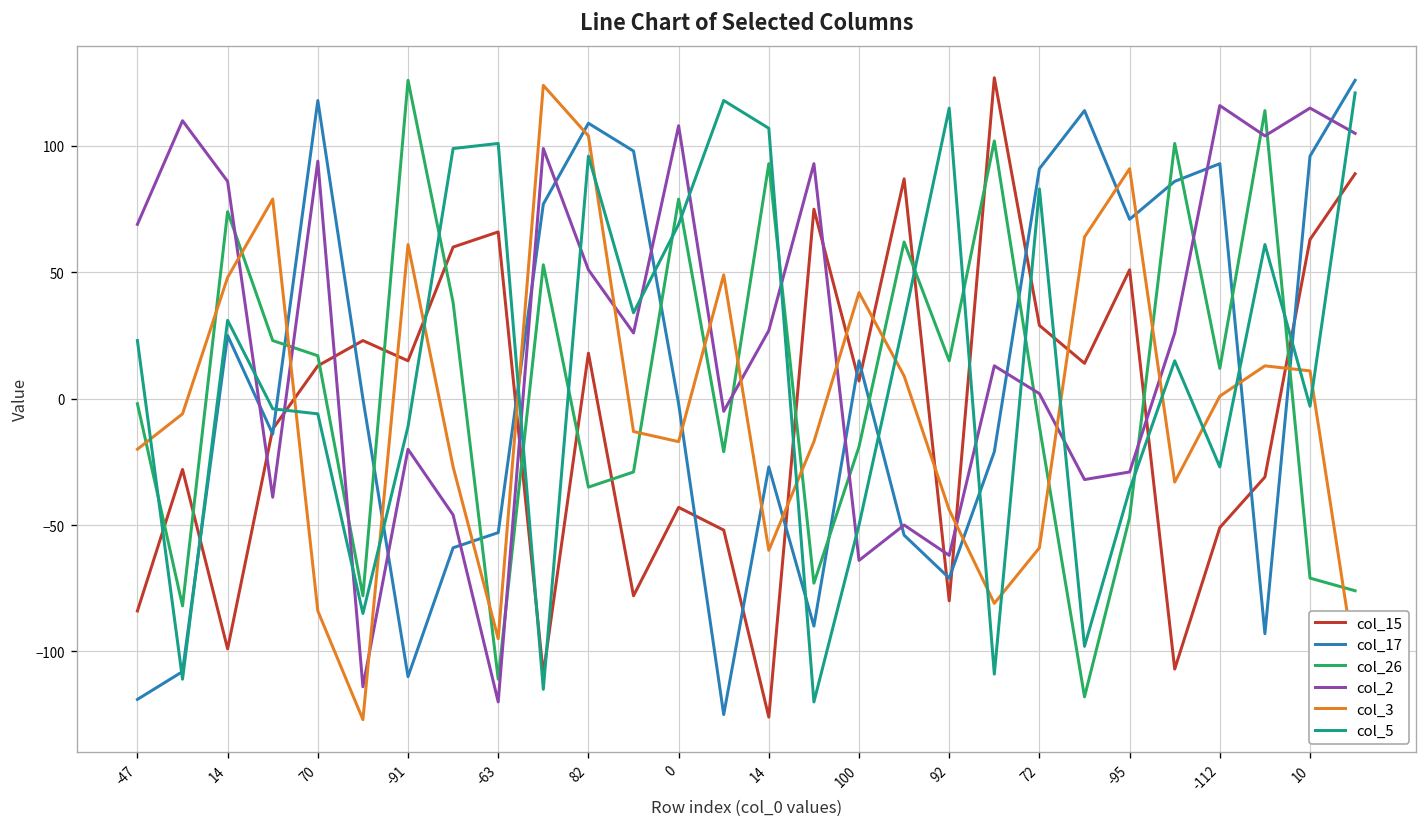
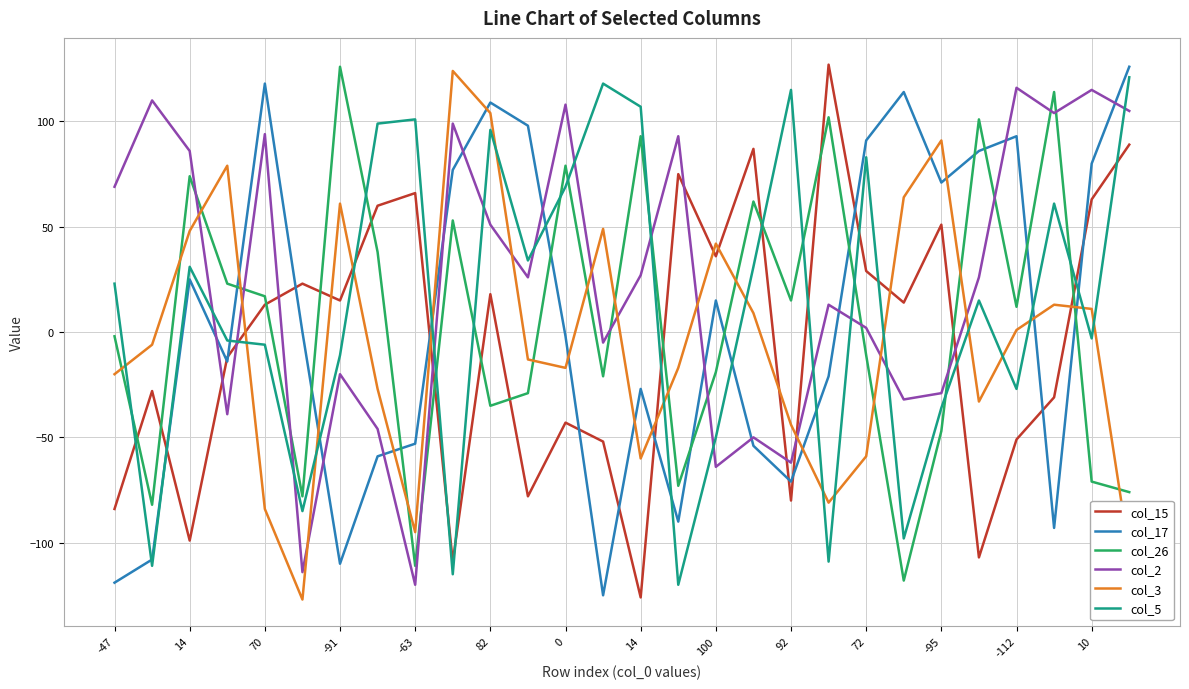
  {
    "col_15": {
      "-47": -84,
      "70": 13,
      "-91": 15,
      "-63": 66,
      "82": 18,
      "0": -43,
-     "100": 7,
+     "100": 36,
      "92": -80,
      "72": 29,
      "-95": 51,
      "-112": -51,
      "10": 63
    },
    "col_17": {
      "-47": -119,
      "70": 118,
      "-91": -110,
      "-63": -53,
      "82": 109,
      "0": -2,
      "100": 15,
      "92": -71,
      "72": 91,
      "-95": 71,
      "-112": 93,
-     "10": 96
+     "10": 80
    },
    "col_2": {
      "-47": 69,
      "70": 94,
      "-91": -20,
      "-63": -120,
      "82": 51,
      "0": 108,
      "100": -64,
      "92": -62,
      "72": 2,
      "-95": -29,
      "-112": 116,
      "10": 115
    },
    "col_3": {
      "-47": -20,
      "70": -84,
      "-91": 61,
      "-63": -95,
      "82": 104,
      "0": -17,
      "100": 42,
      "92": -44,
      "72": -59,
      "-95": 91,
      "-112": 1,
      "10": 11
    }
  }
